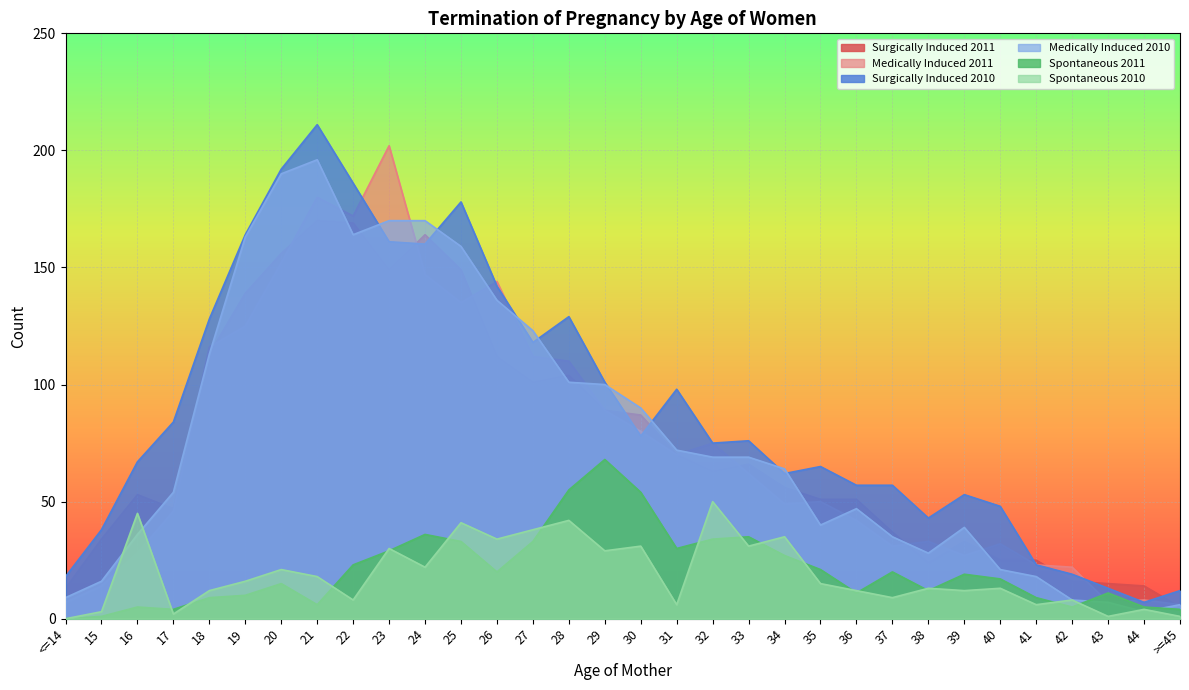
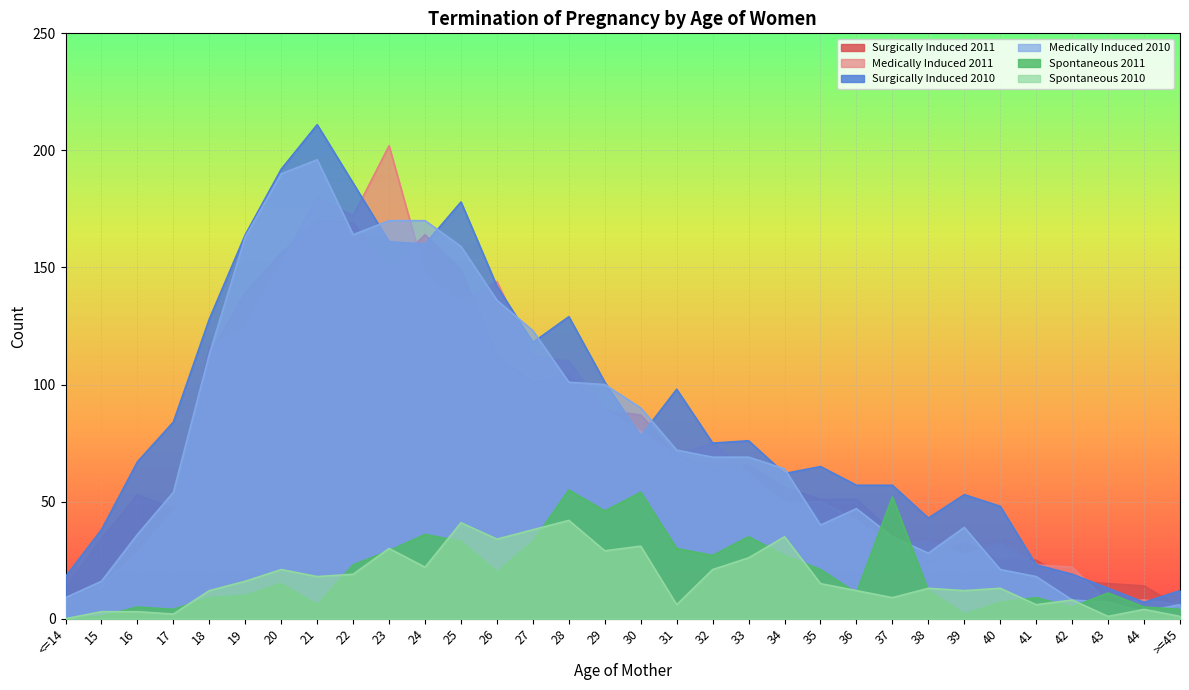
  {
    "Spontaneous 2011": {
      "15": 1,
      "16": 5,
      "17": 4,
      "18": 9,
      "19": 10,
      "20": 15,
      "21": 6,
      "22": 23,
      "24": 36,
      "25": 33,
      "26": 20,
      "27": 33,
      "28": 55,
-     "29": 68,
+     "29": 46,
      "30": 54,
      "31": 30,
-     "32": 34,
+     "32": 27,
      "33": 35,
      "34": 27,
      "35": 21,
-     "37": 20,
-     "39": 19,
-     "40": 17,
+     "37": 52,
+     "39": 2,
+     "40": 7,
      "41": 9,
      "42": 5,
      "43": 11
    },
    "Spontaneous 2010": {
      "15": 3,
-     "16": 45,
+     "16": 3,
      "17": 2,
      "18": 12,
      "19": 16,
      "20": 21,
      "21": 18,
-     "22": 8,
+     "22": 19,
      "24": 22,
      "25": 41,
      "26": 34,
      "27": 38,
      "28": 42,
      "29": 29,
      "30": 31,
      "31": 6,
-     "32": 50,
-     "33": 31,
+     "32": 21,
+     "33": 26,
      "34": 35,
      "35": 15,
      "37": 9,
      "39": 12,
      "40": 13,
      "41": 6,
      "43": 1,
      ">=45": 1
    }
  }
